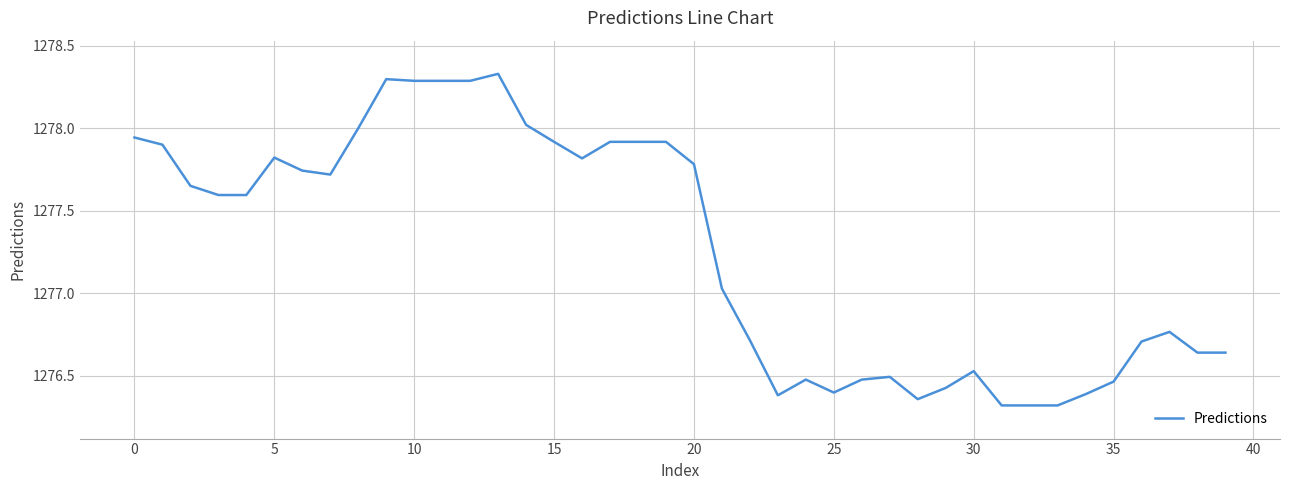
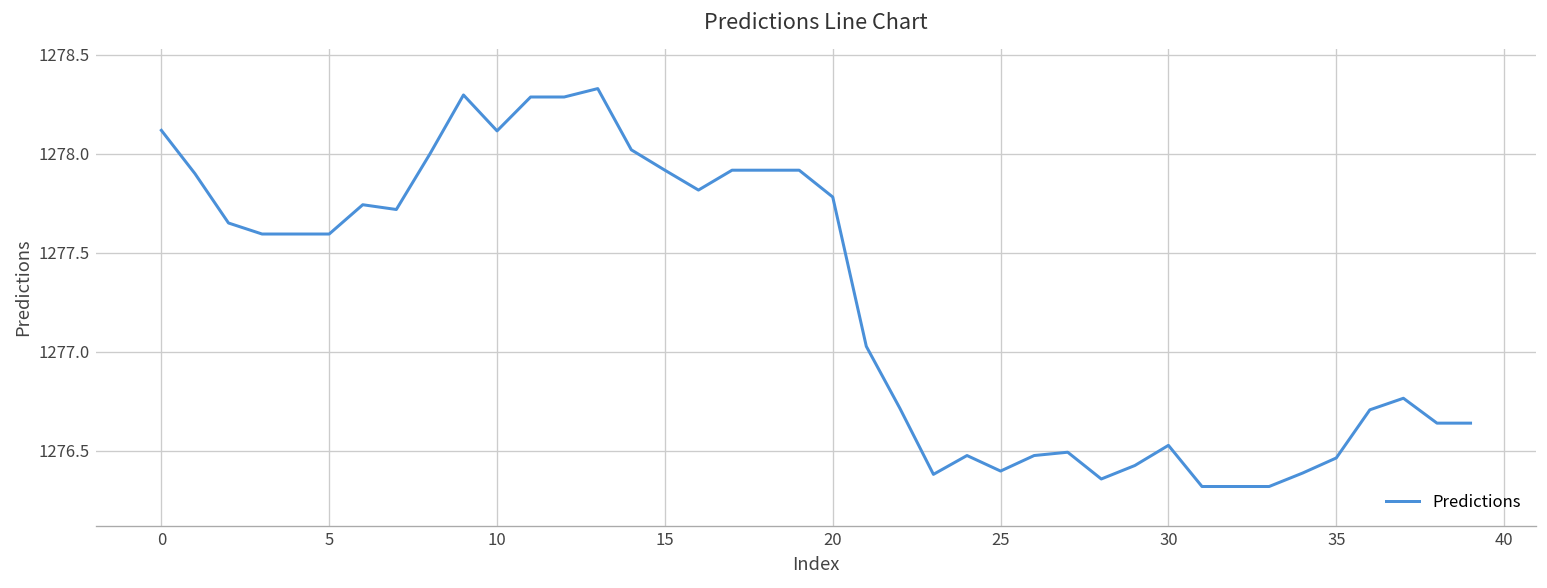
  {
-   "0": 1277.94,
-   "5": 1277.82,
-   "10": 1278.29,
+   "0": 1278.12,
+   "5": 1277.60,
+   "10": 1278.12,
    "15": 1277.92,
    "20": 1277.78,
    "25": 1276.40,
    "30": 1276.53,
    "35": 1276.46
  }
